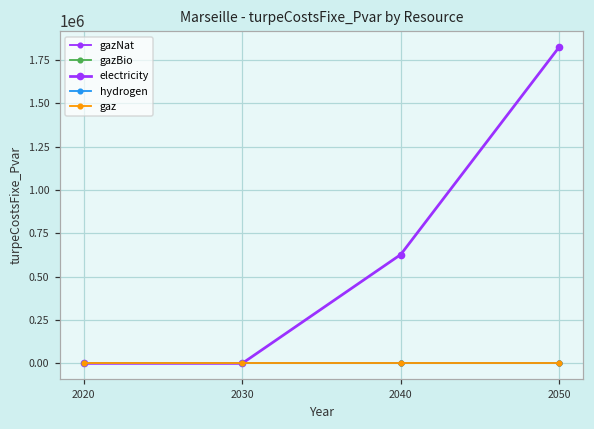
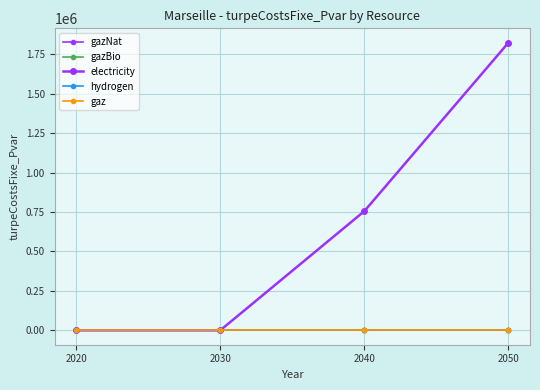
  {
    "gaz": {
      "2040": 0,
      "2050": 0
    },
    "electricity": {
-     "2040": 630000,
+     "2040": 760000,
      "2050": 1820000
    }
  }
